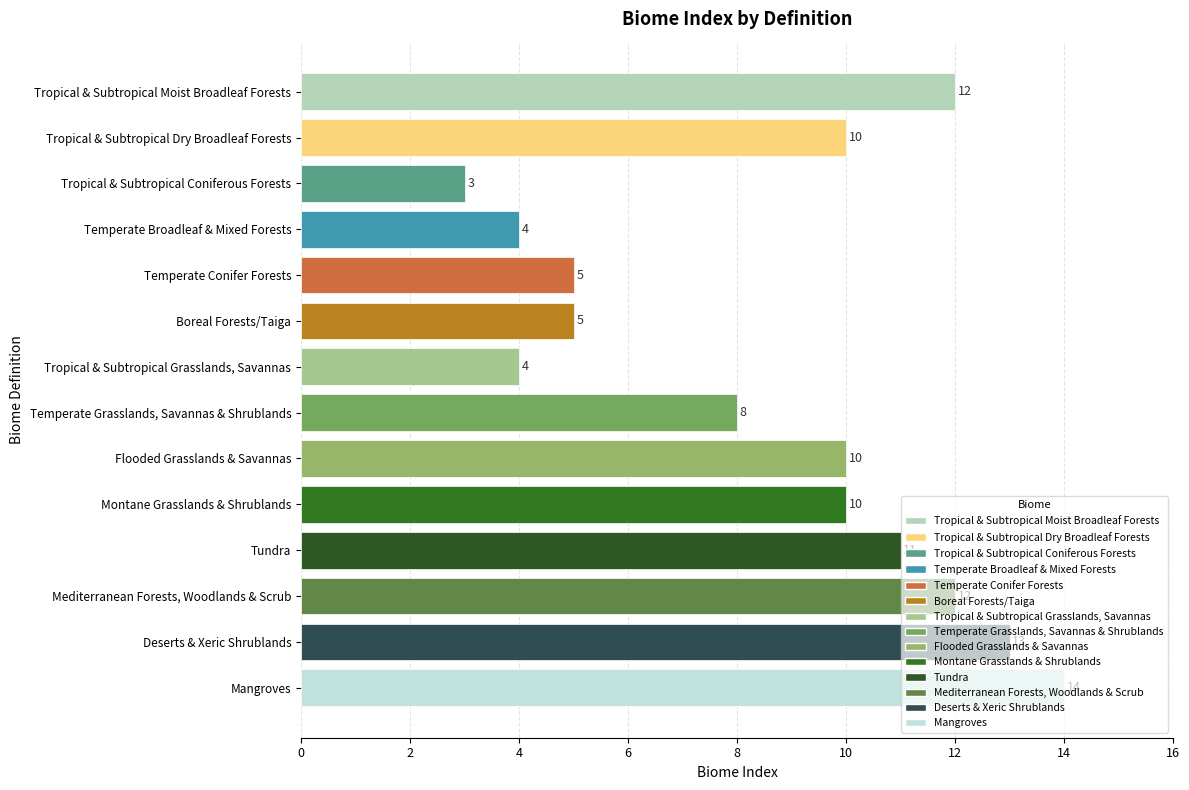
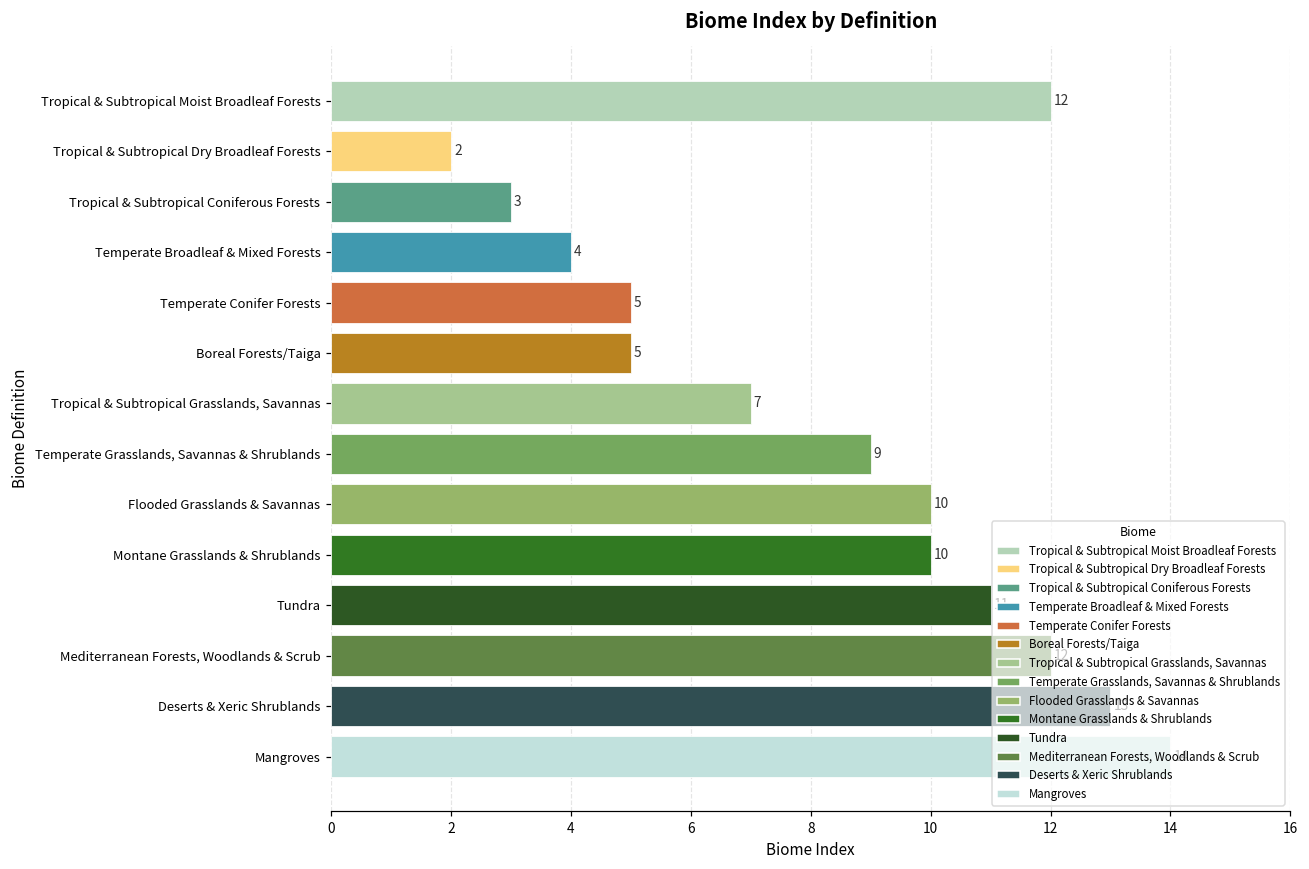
  {
    "Tropical & Subtropical Moist Broadleaf Forests": 12,
-   "Tropical & Subtropical Dry Broadleaf Forests": 10,
+   "Tropical & Subtropical Dry Broadleaf Forests": 2,
    "Tropical & Subtropical Coniferous Forests": 3,
    "Temperate Broadleaf & Mixed Forests": 4,
    "Temperate Conifer Forests": 5,
    "Boreal Forests/Taiga": 5,
-   "Tropical & Subtropical Grasslands, Savannas": 4,
-   "Temperate Grasslands, Savannas & Shrublands": 8,
+   "Tropical & Subtropical Grasslands, Savannas": 7,
+   "Temperate Grasslands, Savannas & Shrublands": 9,
    "Flooded Grasslands & Savannas": 10,
    "Montane Grasslands & Shrublands": 10
  }
